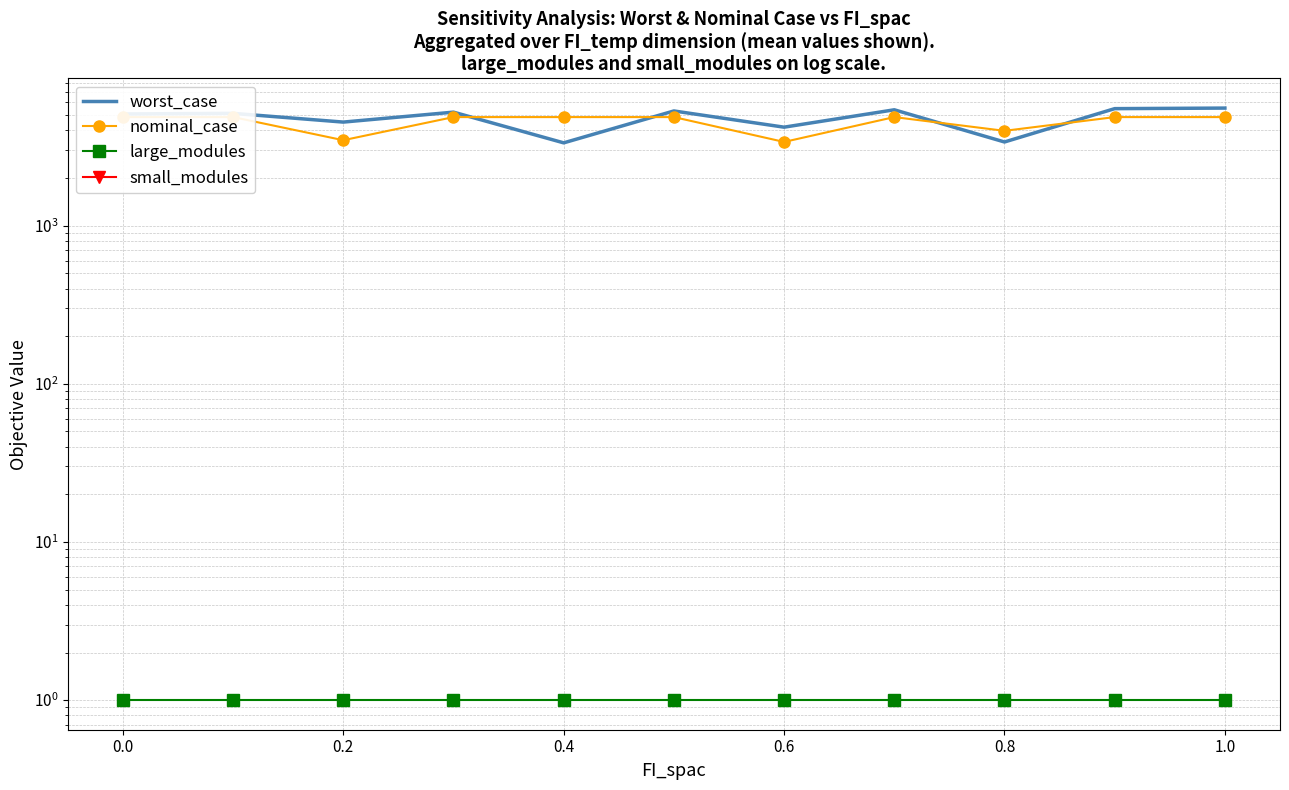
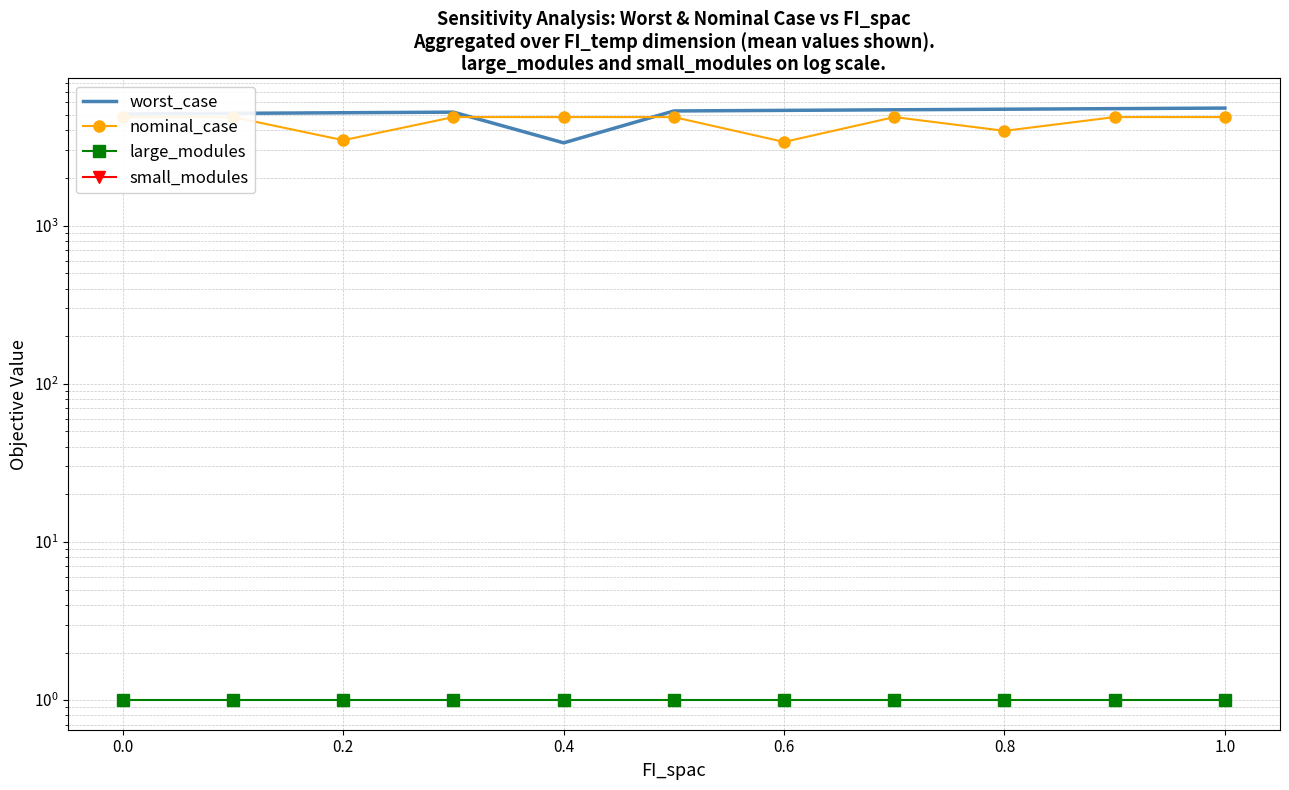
  {
    "worst_case": {
-     "0.2": 4500,
+     "0.2": 5200,
      "0.4": 3300,
-     "0.6": 4200,
-     "0.8": 3400,
+     "0.6": 5300,
+     "0.8": 5400,
      "1.0": 5500
    },
    "nominal_case": {
      "0.2": 3500,
      "0.4": 4900,
      "0.6": 3400,
      "0.8": 4000,
      "1.0": 4900
    },
    "large_modules": {
      "0.0": 1,
      "0.2": 1,
      "0.4": 1,
      "0.6": 1,
      "0.8": 1,
      "1.0": 1
    }
  }
